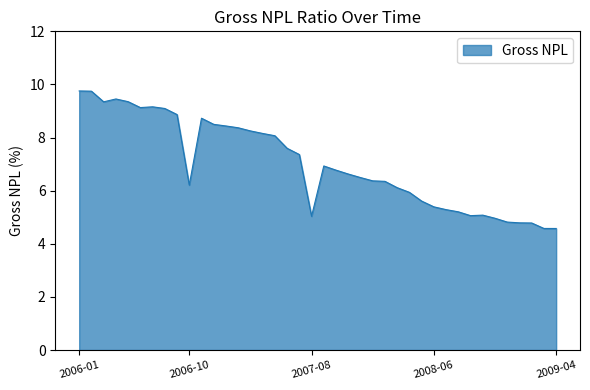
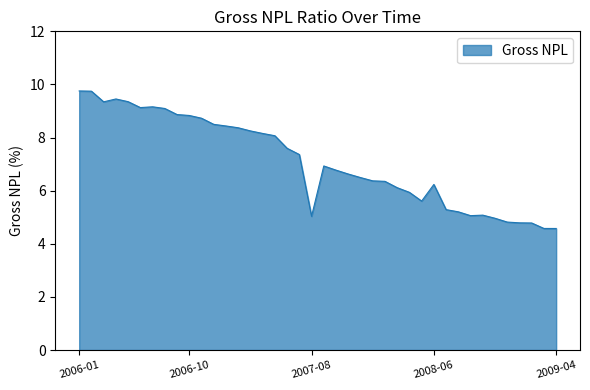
  {
    "2006-01": 9.8,
-   "2006-10": 6.2,
+   "2006-10": 8.8,
    "2007-08": 5.0,
-   "2008-06": 5.4,
+   "2008-06": 6.2,
    "2009-04": 4.6
  }
